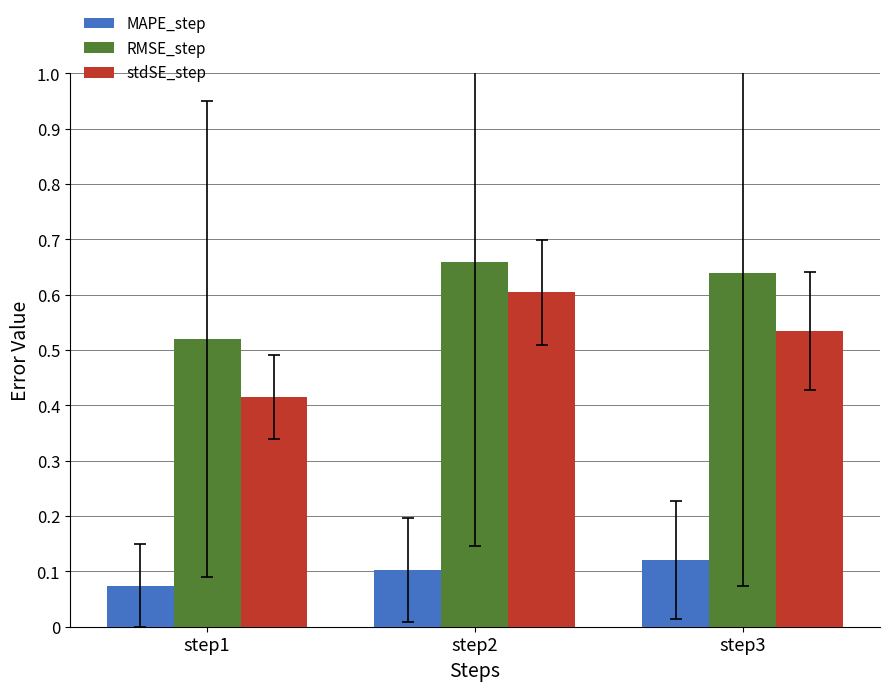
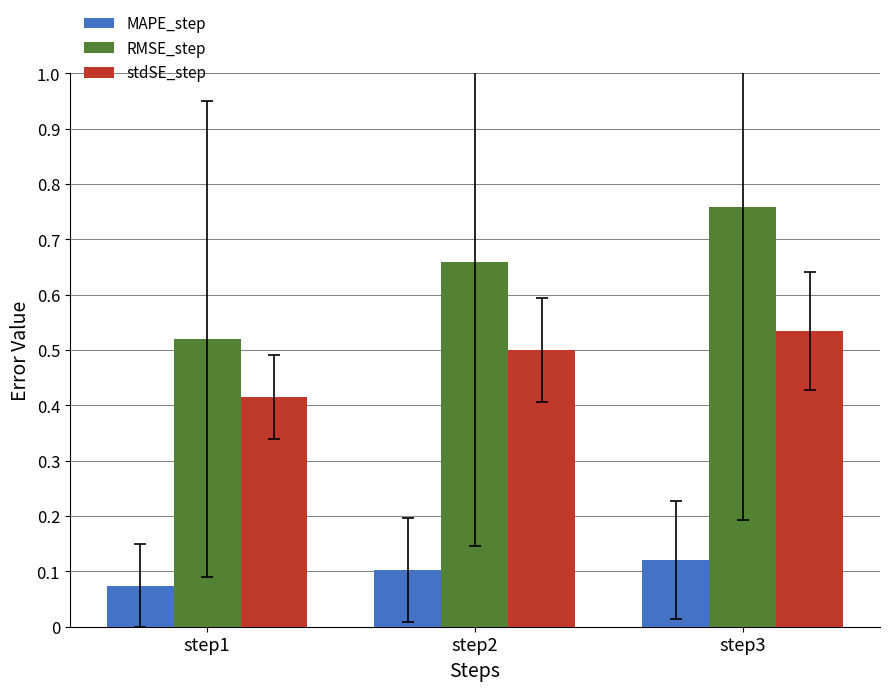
  {
    "RMSE_step": {
      "step1": 0.52,
      "step2": 0.66,
-     "step3": 0.64
+     "step3": 0.76
    },
    "stdSE_step": {
      "step1": 0.42,
-     "step2": 0.60,
+     "step2": 0.50,
      "step3": 0.54
    }
  }
